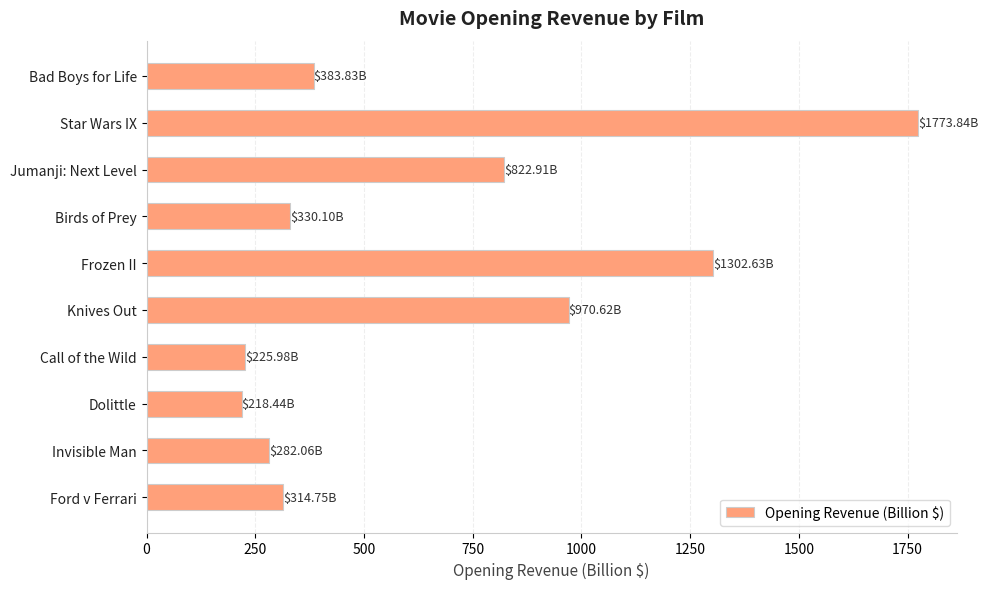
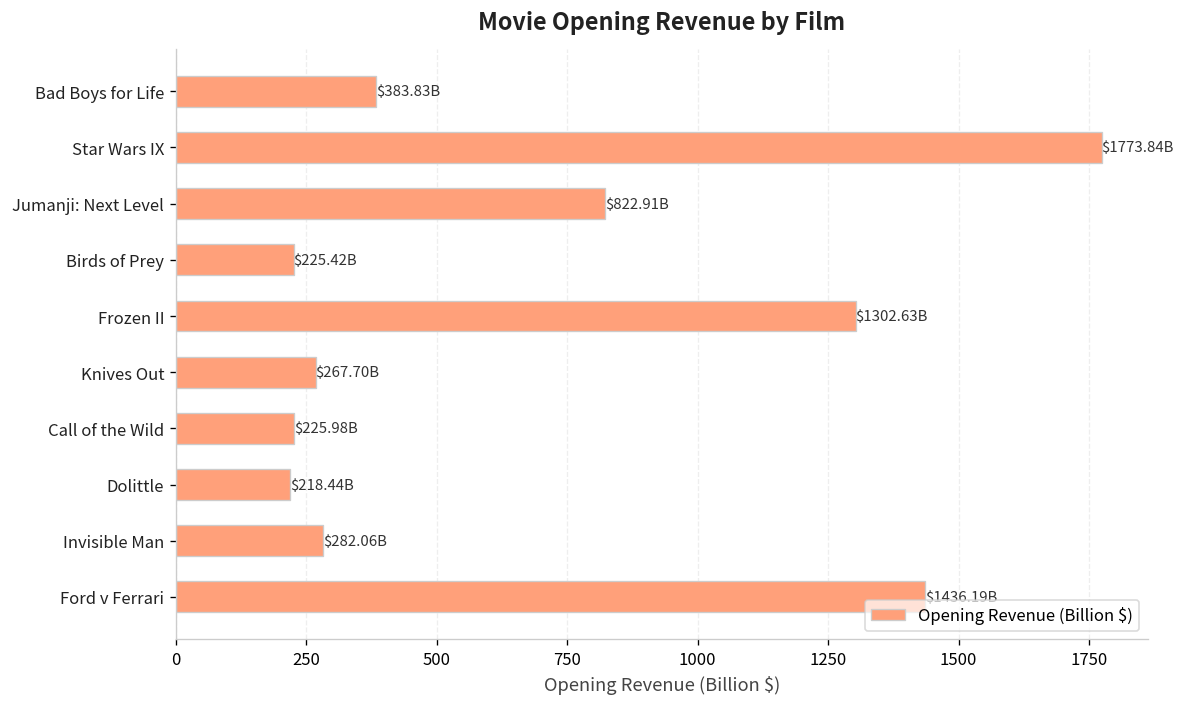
  {
    "Bad Boys for Life": "$383.83B",
    "Star Wars IX": "$1773.84B",
    "Jumanji: Next Level": "$822.91B",
-   "Birds of Prey": "$330.10B",
+   "Birds of Prey": "$225.42B",
    "Frozen II": "$1302.63B",
-   "Knives Out": "$970.62B",
+   "Knives Out": "$267.70B",
    "Call of the Wild": "$225.98B",
    "Dolittle": "$218.44B",
    "Invisible Man": "$282.06B",
-   "Ford v Ferrari": "310"
+   "Ford v Ferrari": "1440"
  }
